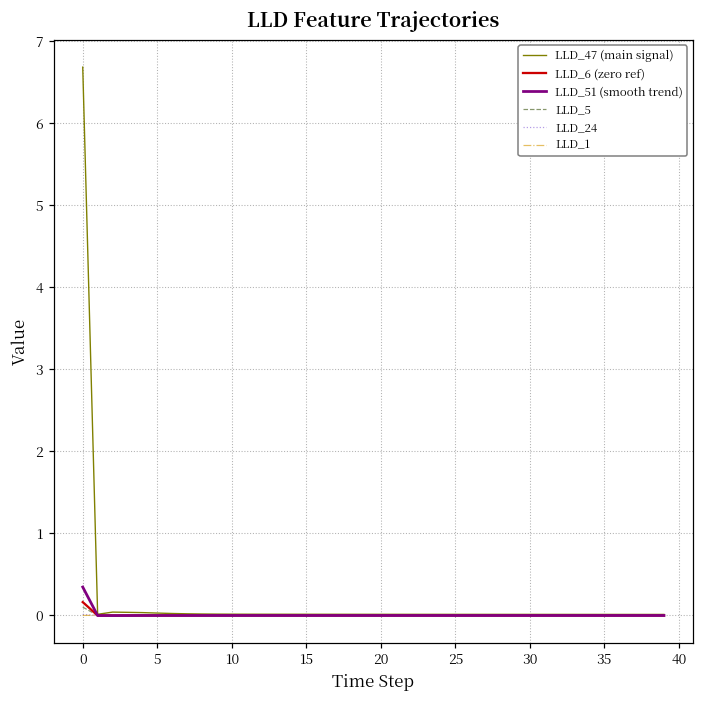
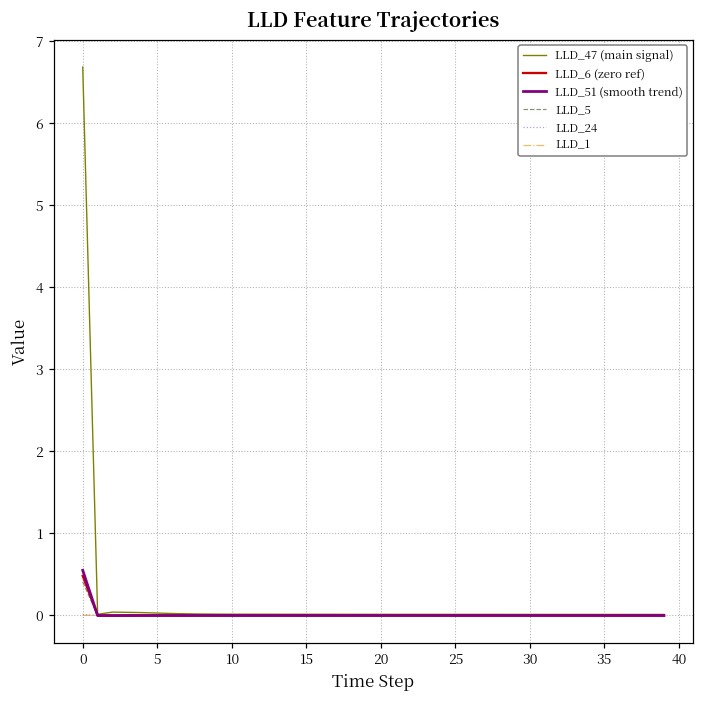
  {
    "LLD_47 (main signal)": {
      "0": 6.7
    },
    "LLD_6 (zero ref)": {
-     "0": 0.2
+     "0": 0.5
    },
    "LLD_51 (smooth trend)": {
-     "0": 0.3
+     "0": 0.6
    },
    "LLD_5": {
-     "0": 0.1
+     "0": 0.4
    }
  }
